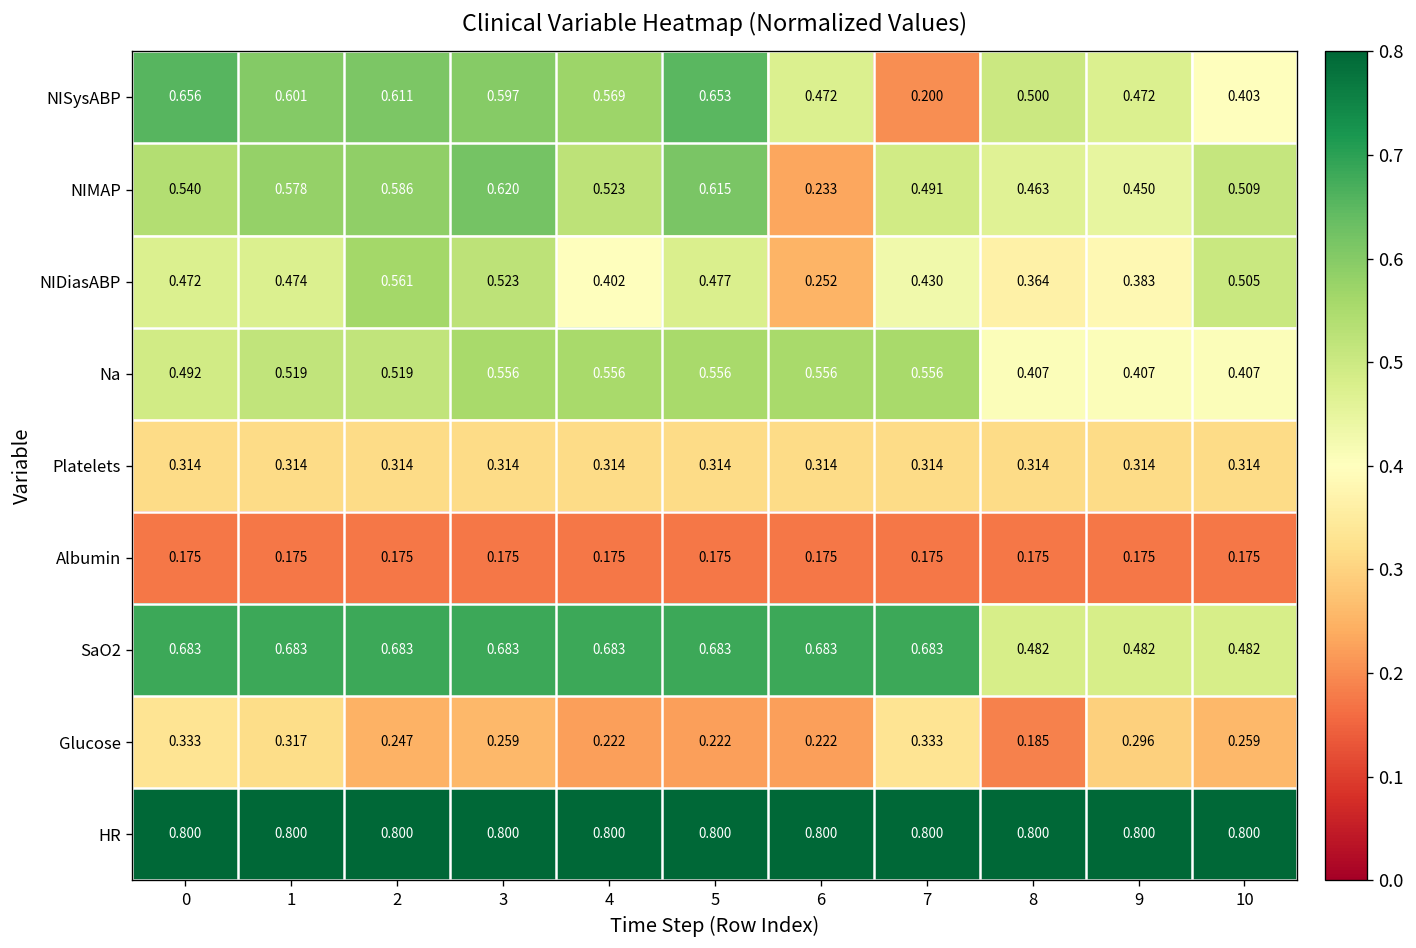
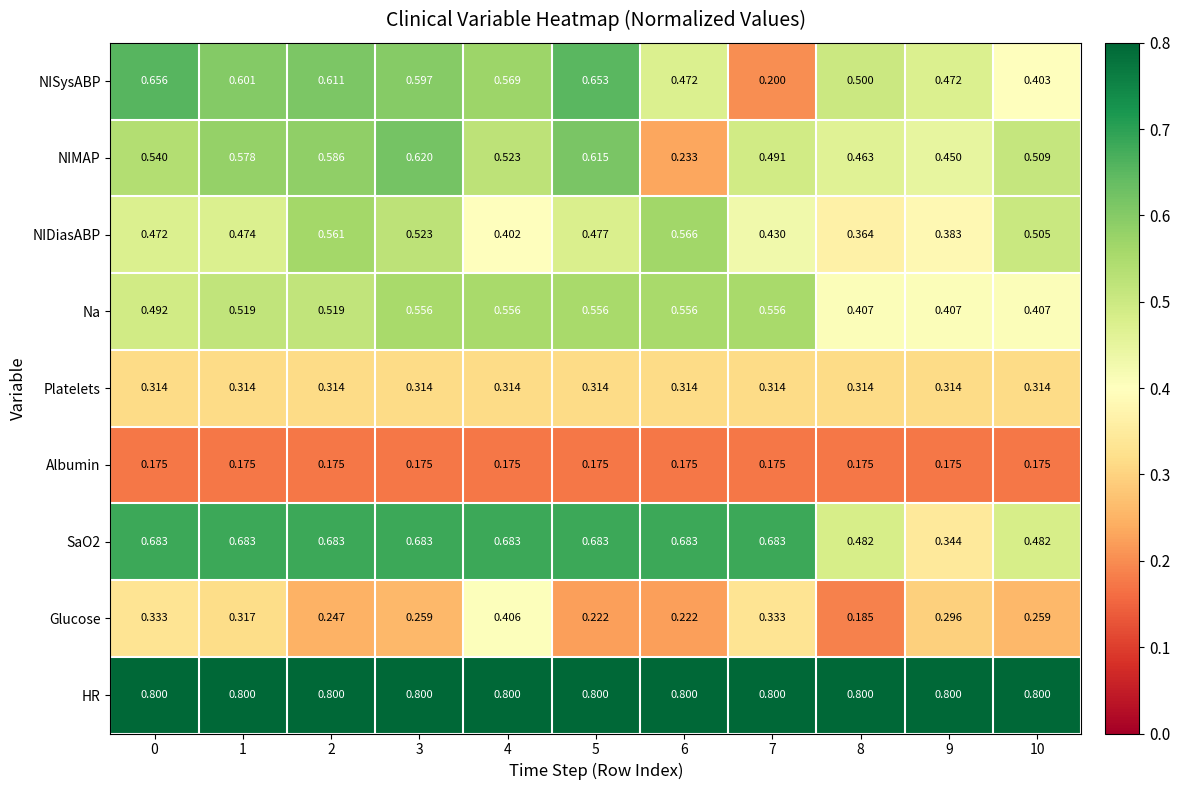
  {
    "NISysABP": {
      "0": 0.656,
      "1": 0.601,
      "2": 0.611,
      "3": 0.597,
      "4": 0.569,
      "5": 0.653,
      "6": 0.472,
      "7": 0.200,
      "8": 0.500,
      "9": 0.472,
      "10": 0.403
    },
    "NIMAP": {
      "0": 0.540,
      "1": 0.578,
      "2": 0.586,
      "3": 0.620,
      "4": 0.523,
      "5": 0.615,
      "6": 0.233,
      "7": 0.491,
      "8": 0.463,
      "9": 0.450,
      "10": 0.509
    },
    "NIDiasABP": {
      "0": 0.472,
      "1": 0.474,
      "2": 0.561,
      "3": 0.523,
      "4": 0.402,
      "5": 0.477,
-     "6": 0.252,
+     "6": 0.566,
      "7": 0.430,
      "8": 0.364,
      "9": 0.383,
      "10": 0.505
    },
    "Na": {
      "0": 0.492,
      "1": 0.519,
      "2": 0.519,
      "3": 0.556,
      "4": 0.556,
      "5": 0.556,
      "6": 0.556,
      "7": 0.556,
      "8": 0.407,
      "9": 0.407,
      "10": 0.407
    },
    "Platelets": {
      "0": 0.314,
      "1": 0.314,
      "2": 0.314,
      "3": 0.314,
      "4": 0.314,
      "5": 0.314,
      "6": 0.314,
      "7": 0.314,
      "8": 0.314,
      "9": 0.314,
      "10": 0.314
    },
    "Albumin": {
      "0": 0.175,
      "1": 0.175,
      "2": 0.175,
      "3": 0.175,
      "4": 0.175,
      "5": 0.175,
      "6": 0.175,
      "7": 0.175,
      "8": 0.175,
      "9": 0.175,
      "10": 0.175
    },
    "SaO2": {
      "0": 0.683,
      "1": 0.683,
      "2": 0.683,
      "3": 0.683,
      "4": 0.683,
      "5": 0.683,
      "6": 0.683,
      "7": 0.683,
      "8": 0.482,
-     "9": 0.482,
+     "9": 0.344,
      "10": 0.482
    },
    "Glucose": {
      "0": 0.333,
      "1": 0.317,
      "2": 0.247,
      "3": 0.259,
-     "4": 0.222,
+     "4": 0.406,
      "5": 0.222,
      "6": 0.222,
      "7": 0.333,
      "8": 0.185,
      "9": 0.296,
      "10": 0.259
    },
    "HR": {
      "0": 0.800,
      "1": 0.800,
      "2": 0.800,
      "3": 0.800,
      "4": 0.800,
      "5": 0.800,
      "6": 0.800,
      "7": 0.800,
      "8": 0.800,
      "9": 0.800,
      "10": 0.800
    }
  }
